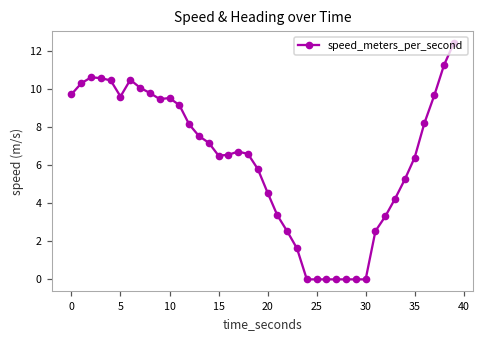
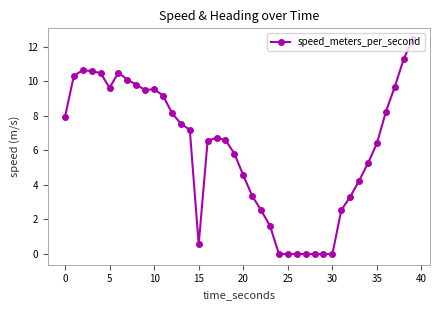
  {
-   "0": 9.7,
+   "0": 7.9,
    "5": 9.6,
    "10": 9.5,
-   "15": 6.5,
+   "15": 0.6,
    "20": 4.6,
    "25": 0.0,
    "30": 0.0,
    "35": 6.4
  }
